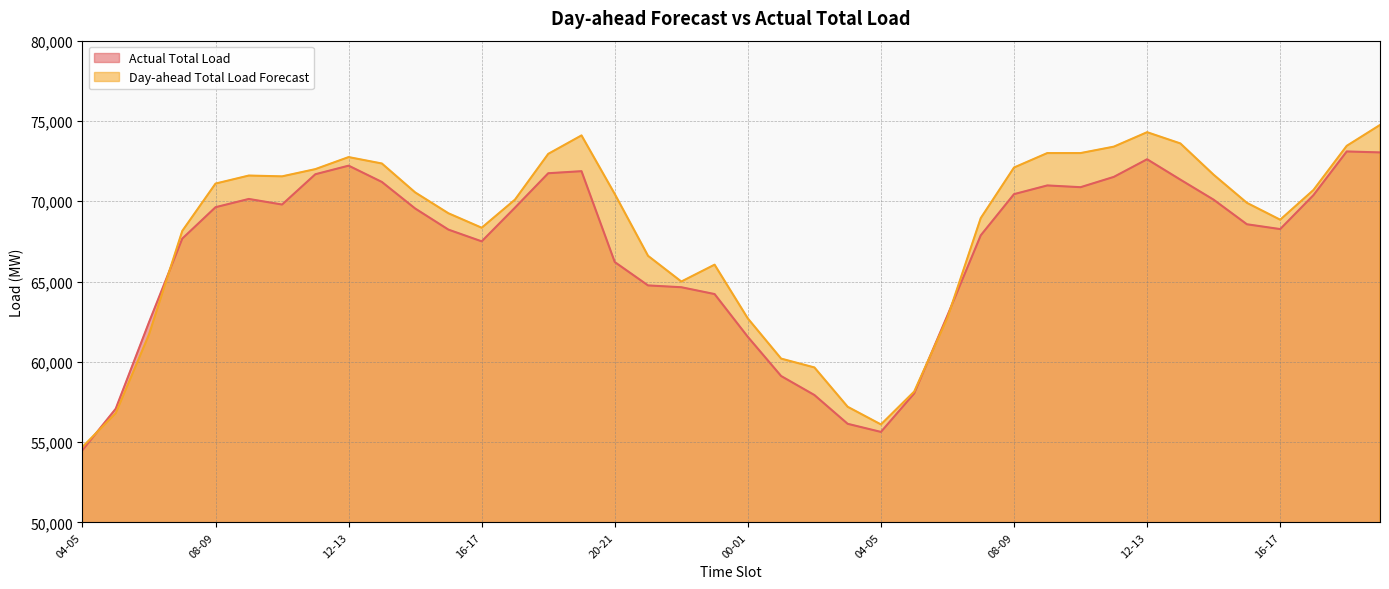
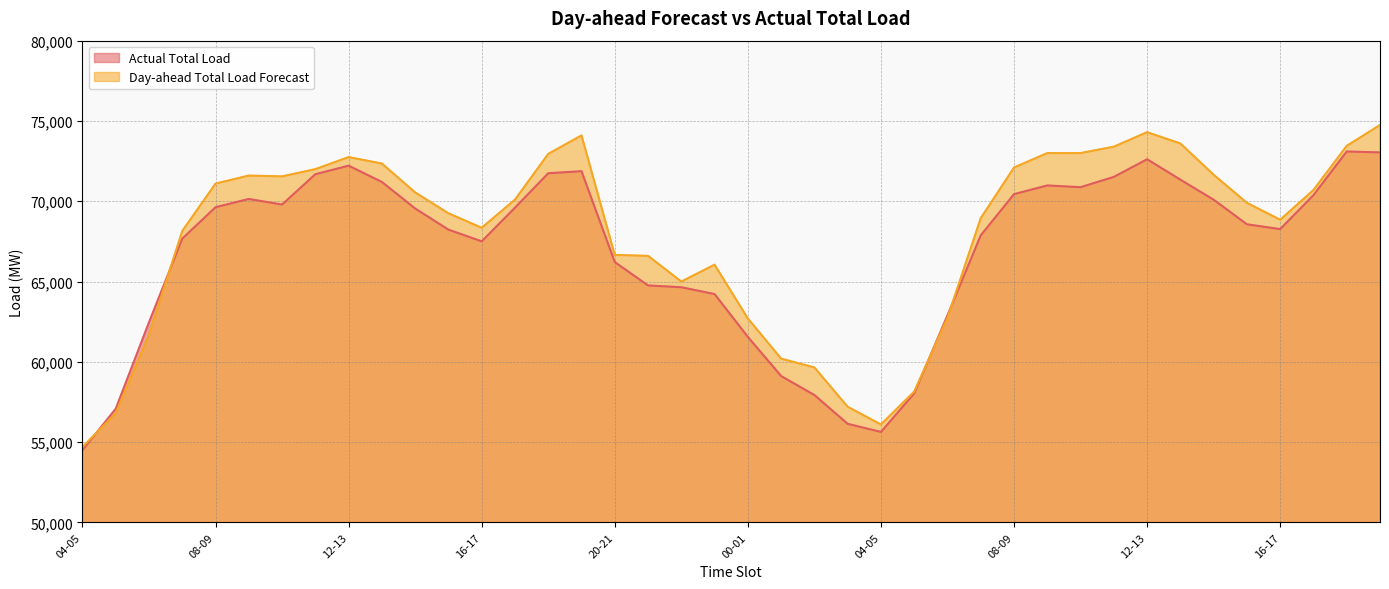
  {
    "Actual Total Load": {
      "20-21": "66,200",
      "00-01": "61,600"
    },
    "Day-ahead Total Load Forecast": {
-     "20-21": "70,500",
+     "20-21": "66,700",
      "00-01": "62,700"
    }
  }
